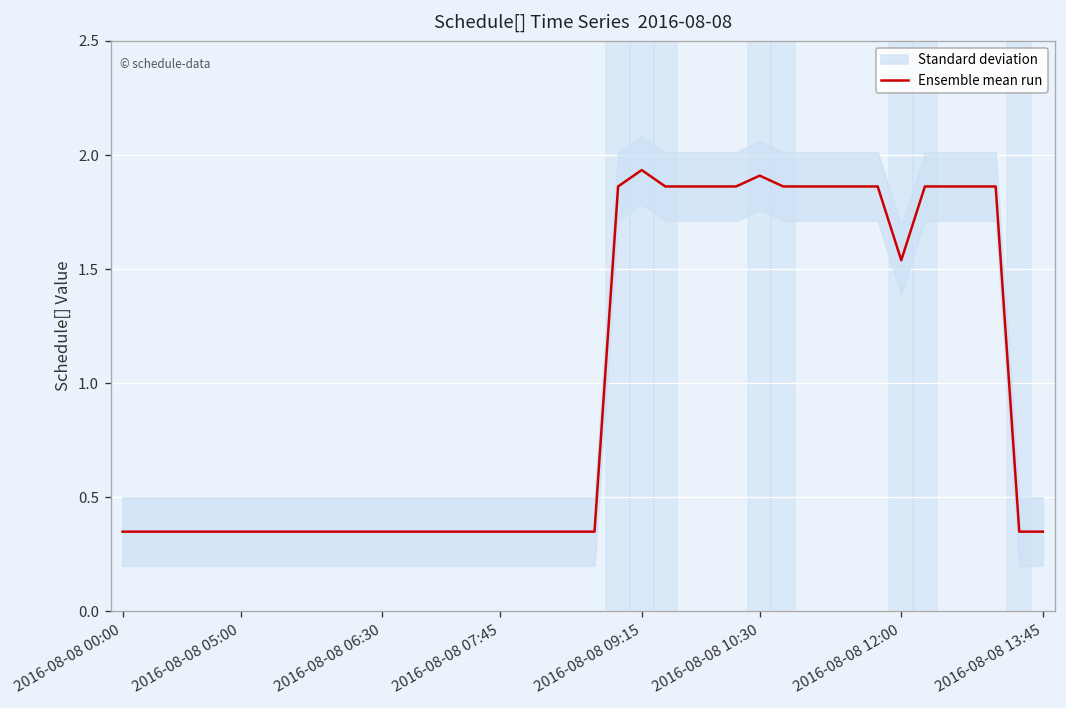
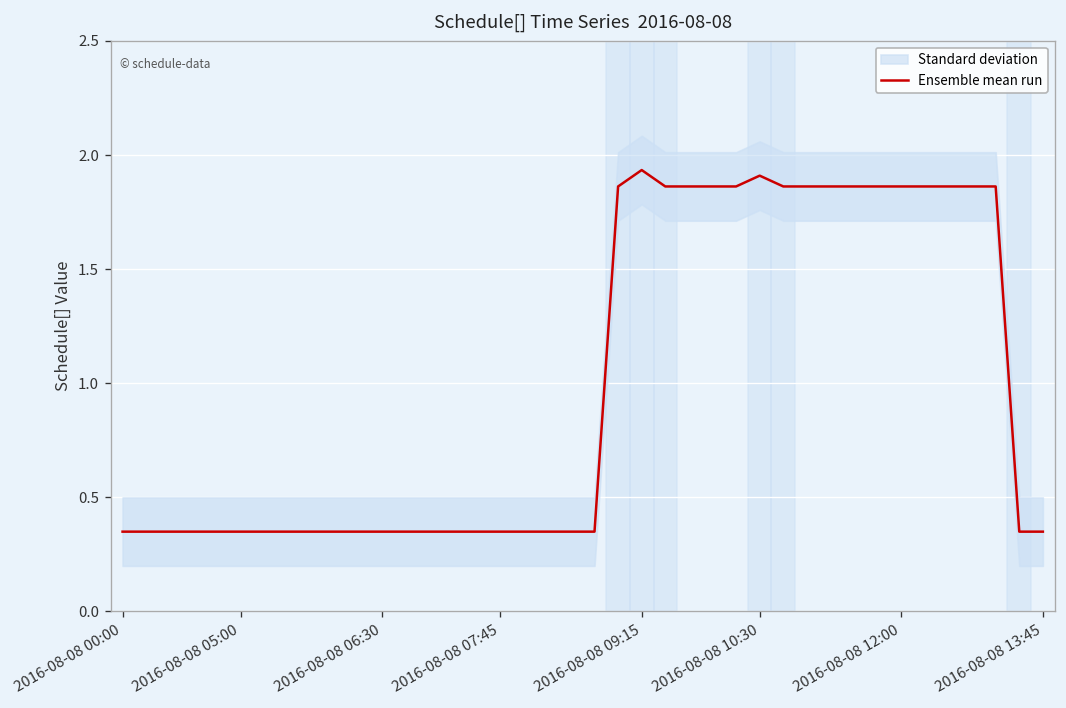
  {
    "Ensemble mean run": {
      "2016-08-08 00:00": 0.35,
      "2016-08-08 05:00": 0.35,
      "2016-08-08 06:30": 0.35,
      "2016-08-08 07:45": 0.35,
      "2016-08-08 09:15": 1.93,
      "2016-08-08 10:30": 1.91,
-     "2016-08-08 12:00": 1.54,
+     "2016-08-08 12:00": 1.86,
      "2016-08-08 13:45": 0.35
    }
  }
